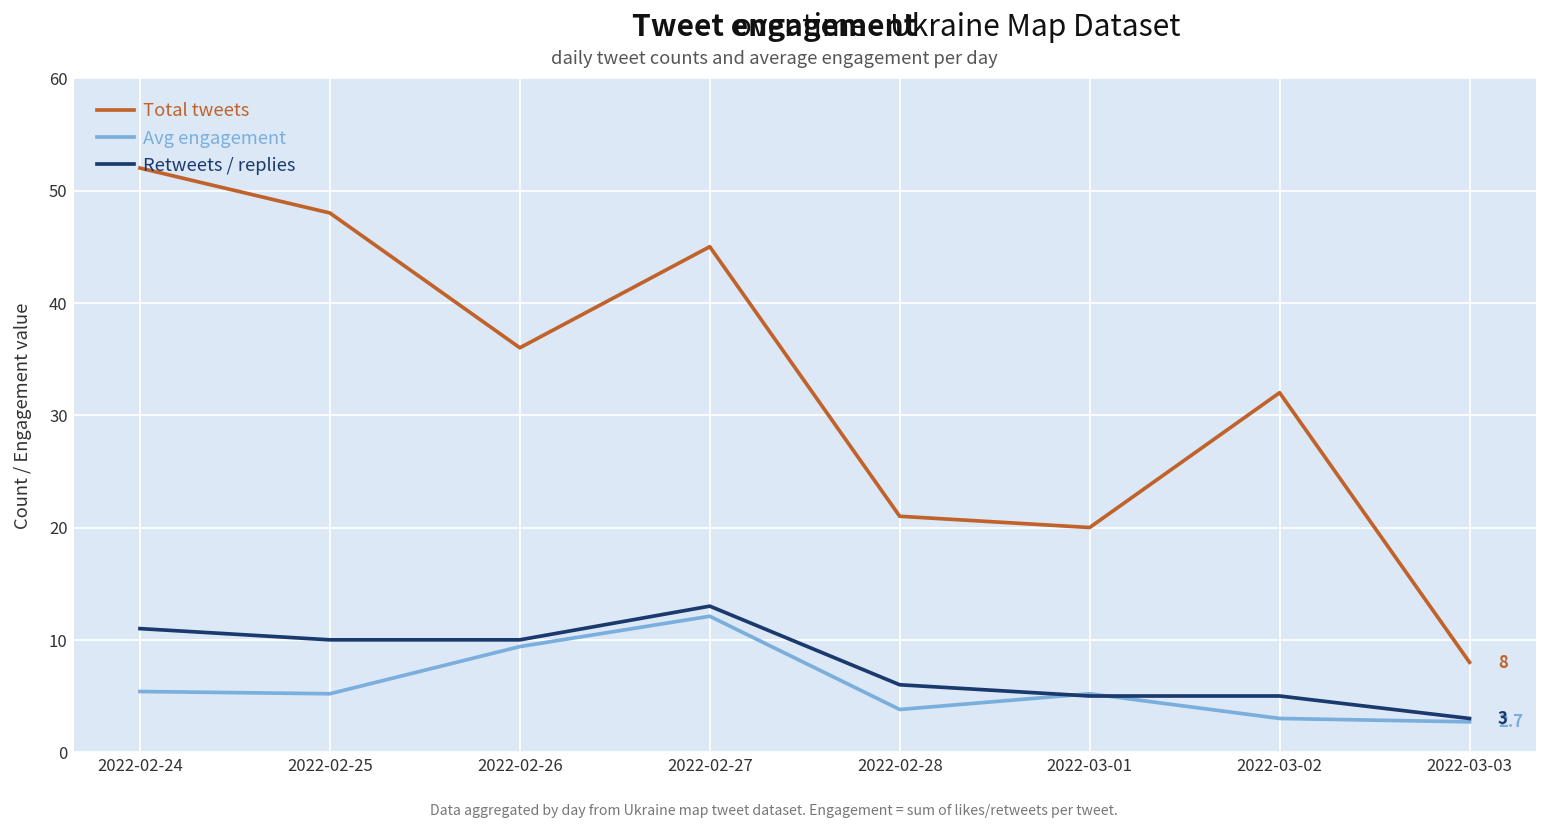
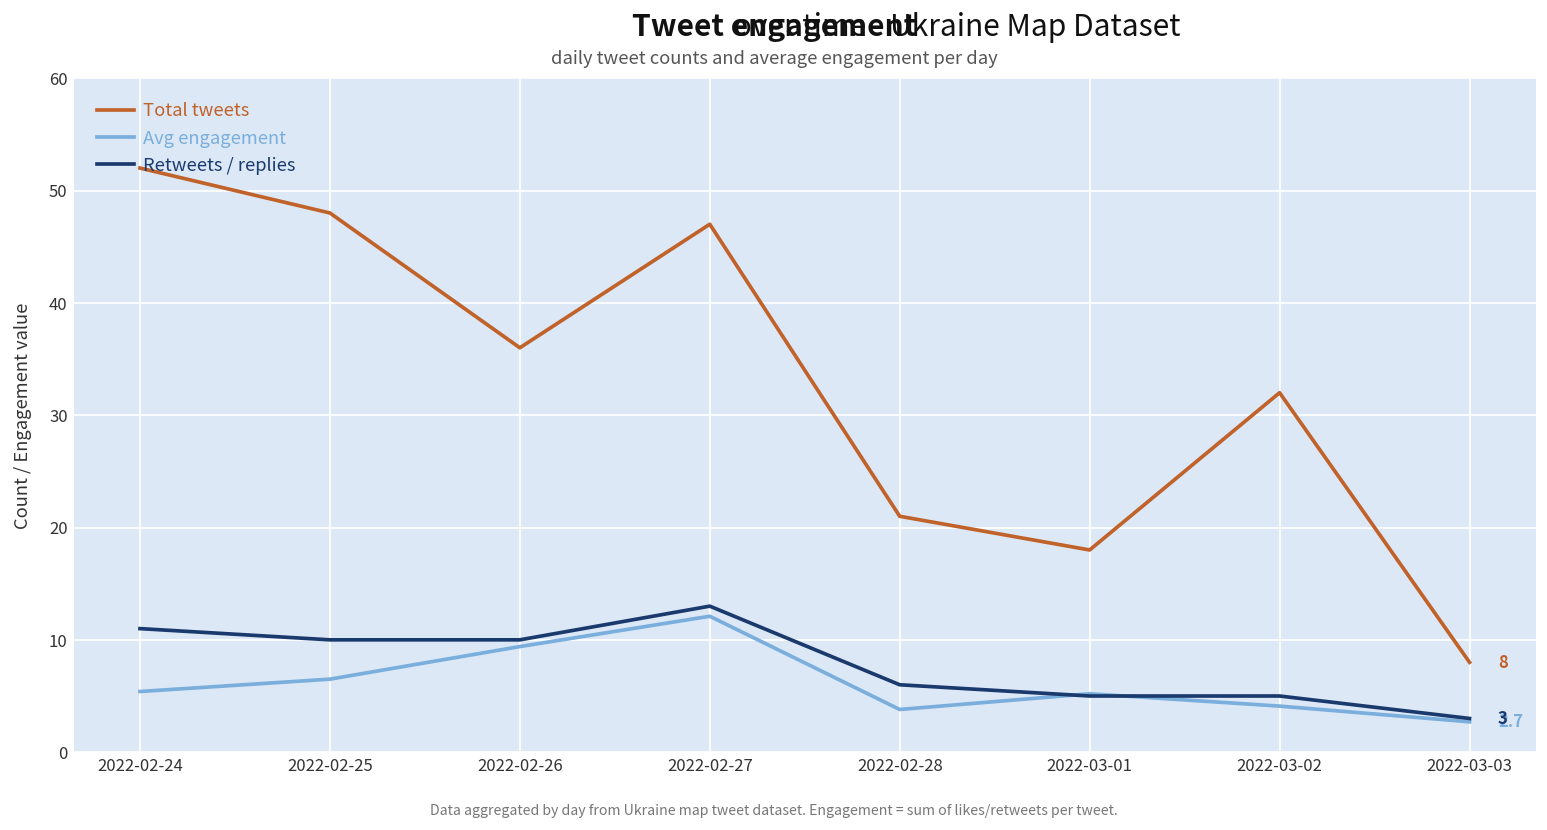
  {
    "Total tweets": {
      "2022-02-24": 52,
      "2022-02-25": 48,
      "2022-02-26": 36,
-     "2022-02-27": 45,
+     "2022-02-27": 47,
      "2022-02-28": 21,
-     "2022-03-01": 20,
+     "2022-03-01": 18,
      "2022-03-02": 32
    },
    "Avg engagement": {
      "2022-02-24": 5,
-     "2022-02-25": 5,
+     "2022-02-25": 7,
      "2022-02-26": 9,
      "2022-02-27": 12,
      "2022-02-28": 4,
-     "2022-03-02": 3
+     "2022-03-02": 4
    },
    "Retweets / replies": {
      "2022-02-24": 11,
      "2022-02-25": 10,
      "2022-02-26": 10,
      "2022-02-27": 13,
      "2022-02-28": 6,
      "2022-03-02": 5
    }
  }
